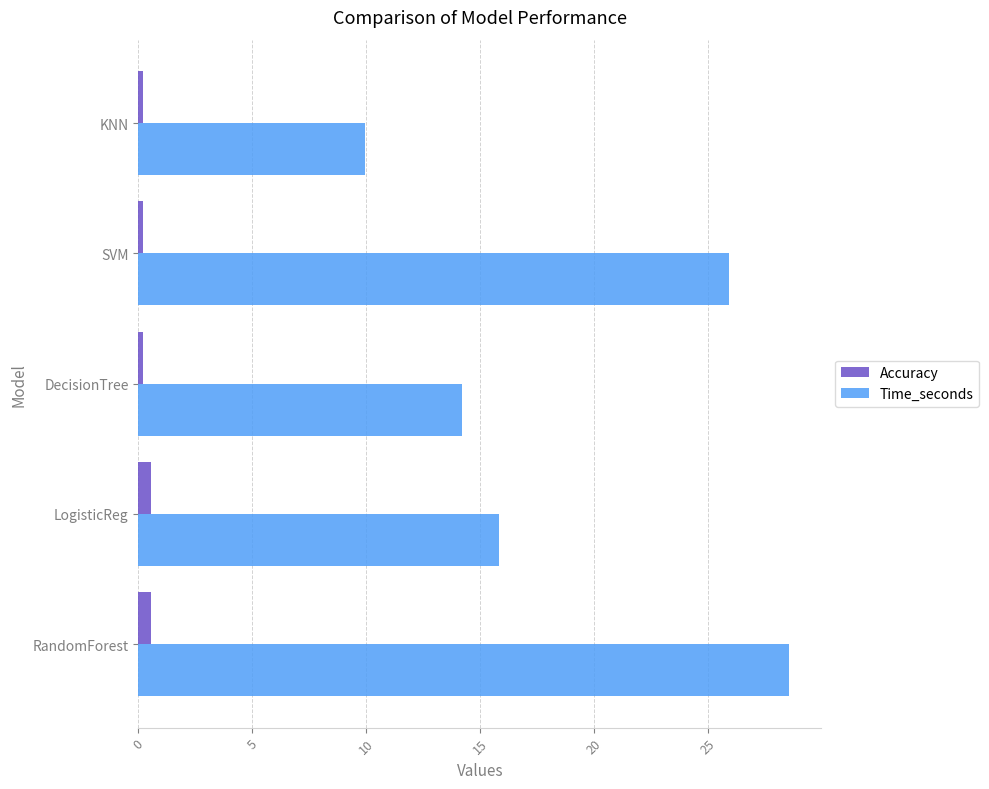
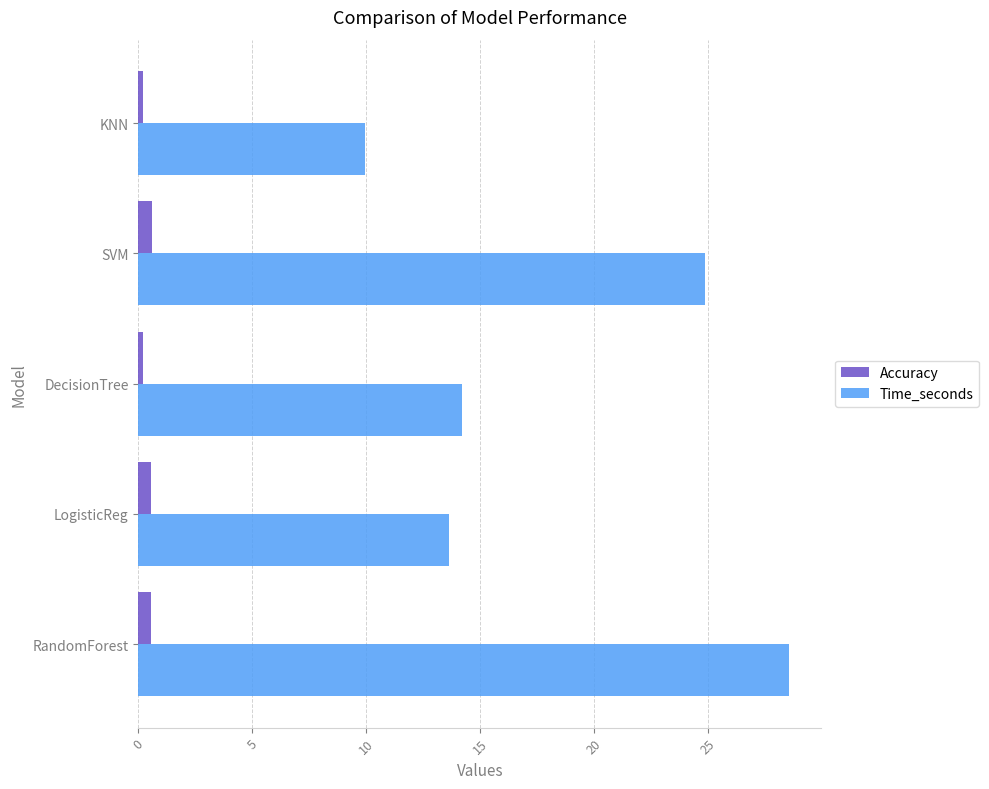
  {
    "Accuracy": {
      "KNN": 0.2,
-     "SVM": 0.2,
+     "SVM": 0.6,
      "DecisionTree": 0.2,
      "LogisticReg": 0.6,
      "RandomForest": 0.5
    },
    "Time_seconds": {
      "KNN": 9.9,
-     "SVM": 25.9,
+     "SVM": 24.9,
      "DecisionTree": 14.2,
-     "LogisticReg": 15.8,
+     "LogisticReg": 13.6,
      "RandomForest": 28.5
    }
  }
